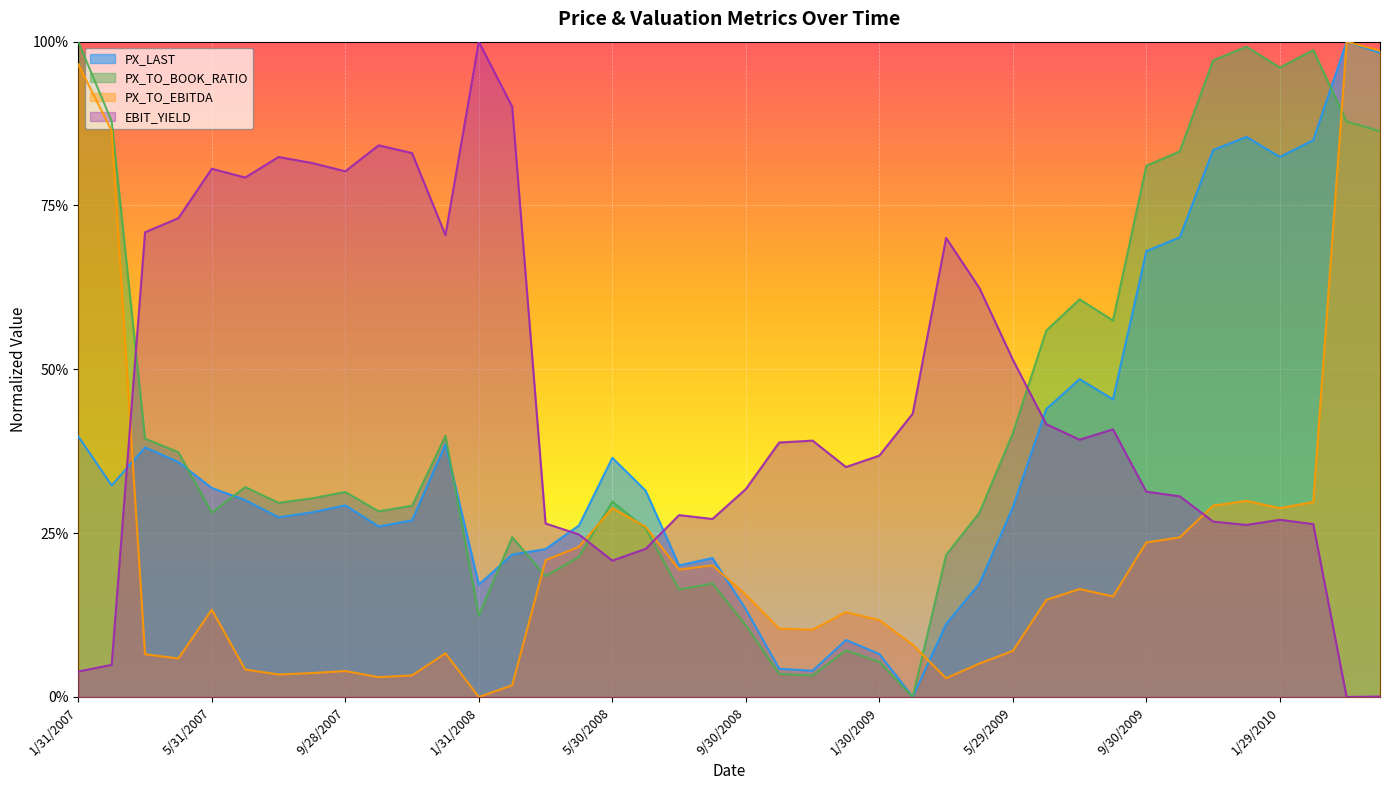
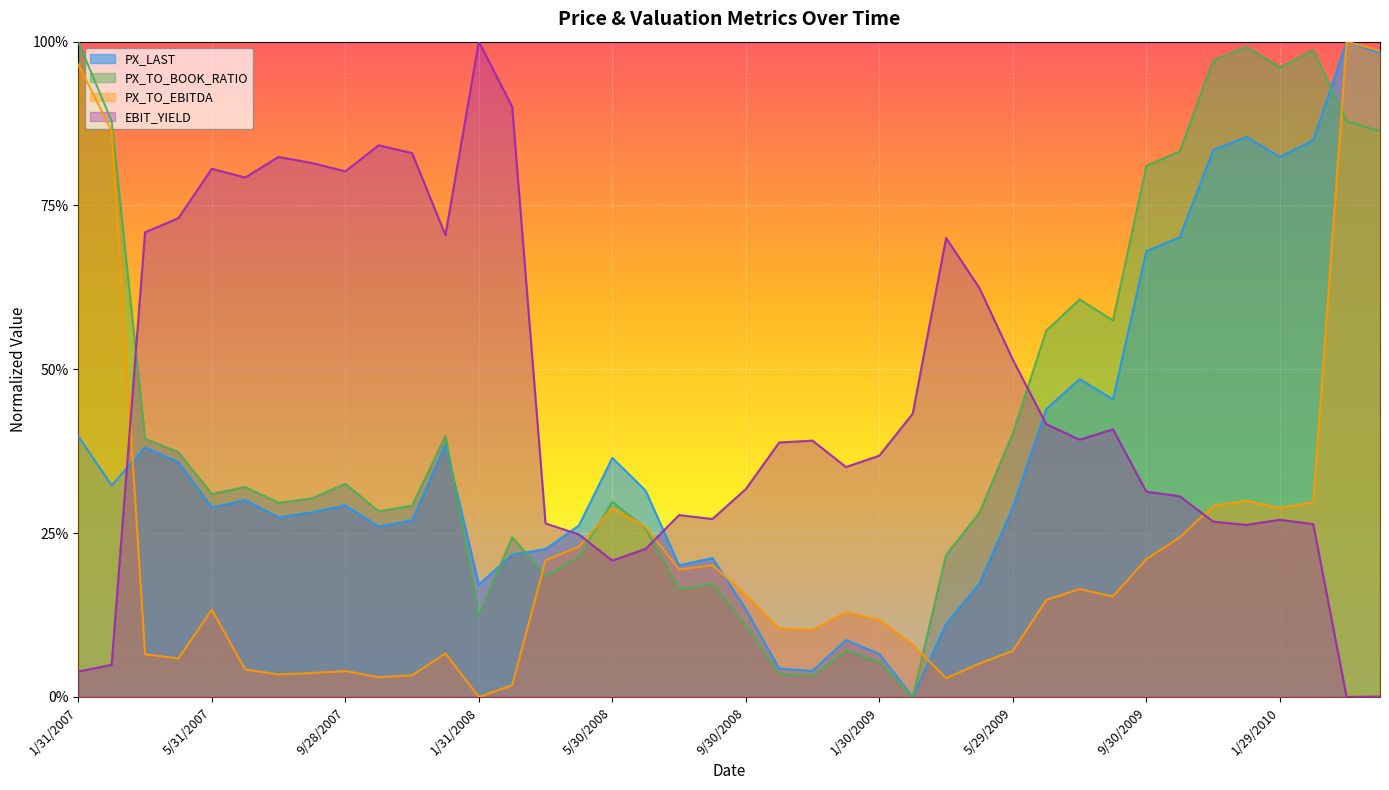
  {
    "PX_LAST": {
      "1/31/2007": "40%",
-     "5/31/2007": "32%",
+     "5/31/2007": "29%",
      "9/28/2007": "29%",
      "1/31/2008": "17%",
      "5/30/2008": "36%",
      "9/30/2008": "13%",
      "1/30/2009": "7%",
      "5/29/2009": "29%",
      "9/30/2009": "68%",
      "1/29/2010": "82%"
    },
    "PX_TO_BOOK_RATIO": {
      "1/31/2007": "100%",
-     "5/31/2007": "28%",
-     "9/28/2007": "31%",
+     "5/31/2007": "31%",
+     "9/28/2007": "33%",
      "1/31/2008": "12%",
      "5/30/2008": "30%",
      "9/30/2008": "11%",
      "1/30/2009": "5%",
      "5/29/2009": "40%",
      "9/30/2009": "81%",
      "1/29/2010": "96%"
    },
    "PX_TO_EBITDA": {
      "1/31/2007": "97%",
      "5/31/2007": "13%",
      "9/28/2007": "4%",
      "1/31/2008": "0%",
      "5/30/2008": "29%",
      "9/30/2008": "16%",
      "1/30/2009": "12%",
      "5/29/2009": "7%",
-     "9/30/2009": "24%",
+     "9/30/2009": "21%",
      "1/29/2010": "29%"
    },
    "EBIT_YIELD": {
      "1/31/2007": "4%",
      "5/31/2007": "81%",
      "9/28/2007": "80%",
      "1/31/2008": "100%",
      "5/30/2008": "21%",
      "9/30/2008": "32%",
      "1/30/2009": "37%",
      "5/29/2009": "51%",
      "9/30/2009": "31%",
      "1/29/2010": "27%"
    }
  }
